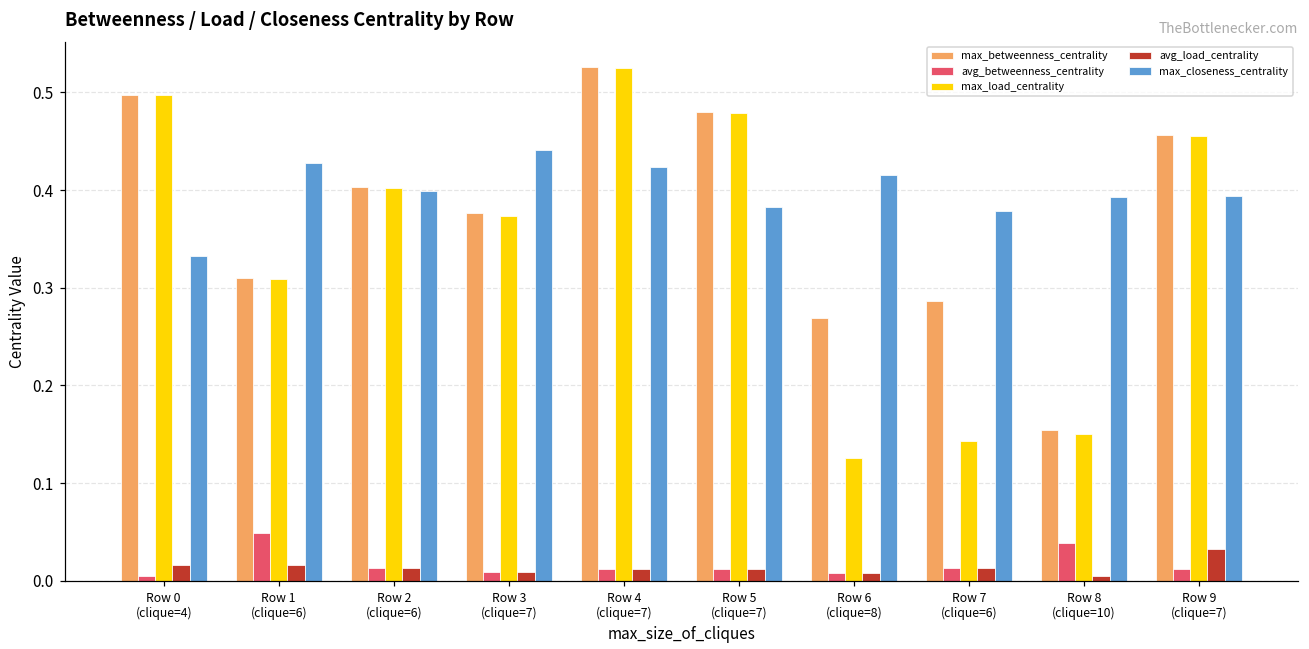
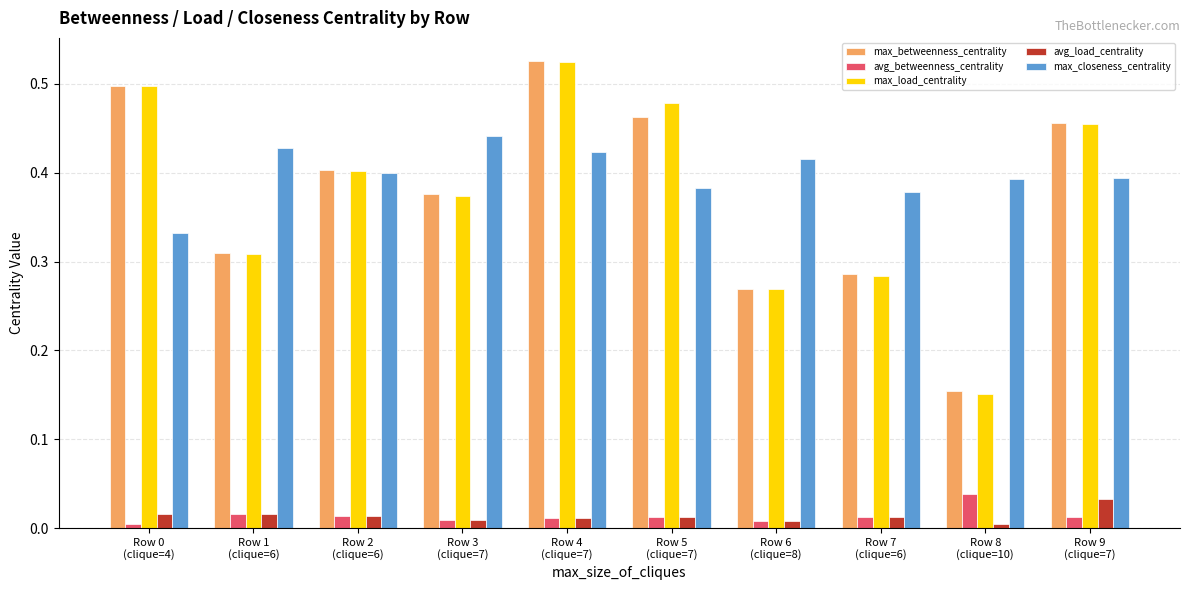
  {
    "max_betweenness_centrality": {
      "Row 0 (clique=4)": 0.50,
      "Row 1 (clique=6)": 0.31,
      "Row 2 (clique=6)": 0.40,
      "Row 3 (clique=7)": 0.38,
      "Row 4 (clique=7)": 0.53,
-     "Row 5 (clique=7)": 0.48,
+     "Row 5 (clique=7)": 0.46,
      "Row 6 (clique=8)": 0.27,
      "Row 7 (clique=6)": 0.29,
      "Row 8 (clique=10)": 0.15,
      "Row 9 (clique=7)": 0.46
    },
    "avg_betweenness_centrality": {
      "Row 0 (clique=4)": 0.00,
-     "Row 1 (clique=6)": 0.05,
+     "Row 1 (clique=6)": 0.02,
      "Row 2 (clique=6)": 0.01,
      "Row 3 (clique=7)": 0.01,
      "Row 4 (clique=7)": 0.01,
      "Row 5 (clique=7)": 0.01,
      "Row 6 (clique=8)": 0.01,
      "Row 7 (clique=6)": 0.01,
      "Row 8 (clique=10)": 0.04,
      "Row 9 (clique=7)": 0.01
    },
    "max_load_centrality": {
      "Row 0 (clique=4)": 0.50,
      "Row 1 (clique=6)": 0.31,
      "Row 2 (clique=6)": 0.40,
      "Row 3 (clique=7)": 0.37,
      "Row 4 (clique=7)": 0.52,
      "Row 5 (clique=7)": 0.48,
-     "Row 6 (clique=8)": 0.13,
-     "Row 7 (clique=6)": 0.14,
+     "Row 6 (clique=8)": 0.27,
+     "Row 7 (clique=6)": 0.28,
      "Row 8 (clique=10)": 0.15,
      "Row 9 (clique=7)": 0.46
    },
    "avg_load_centrality": {
      "Row 0 (clique=4)": 0.02,
      "Row 1 (clique=6)": 0.02,
      "Row 2 (clique=6)": 0.01,
      "Row 3 (clique=7)": 0.01,
      "Row 4 (clique=7)": 0.01,
      "Row 5 (clique=7)": 0.01,
      "Row 6 (clique=8)": 0.01,
      "Row 7 (clique=6)": 0.01,
      "Row 8 (clique=10)": 0.00,
      "Row 9 (clique=7)": 0.03
    },
    "max_closeness_centrality": {
      "Row 0 (clique=4)": 0.33,
      "Row 1 (clique=6)": 0.43,
      "Row 2 (clique=6)": 0.40,
      "Row 3 (clique=7)": 0.44,
      "Row 4 (clique=7)": 0.42,
      "Row 5 (clique=7)": 0.38,
      "Row 6 (clique=8)": 0.42,
      "Row 7 (clique=6)": 0.38,
      "Row 8 (clique=10)": 0.39,
      "Row 9 (clique=7)": 0.39
    }
  }
